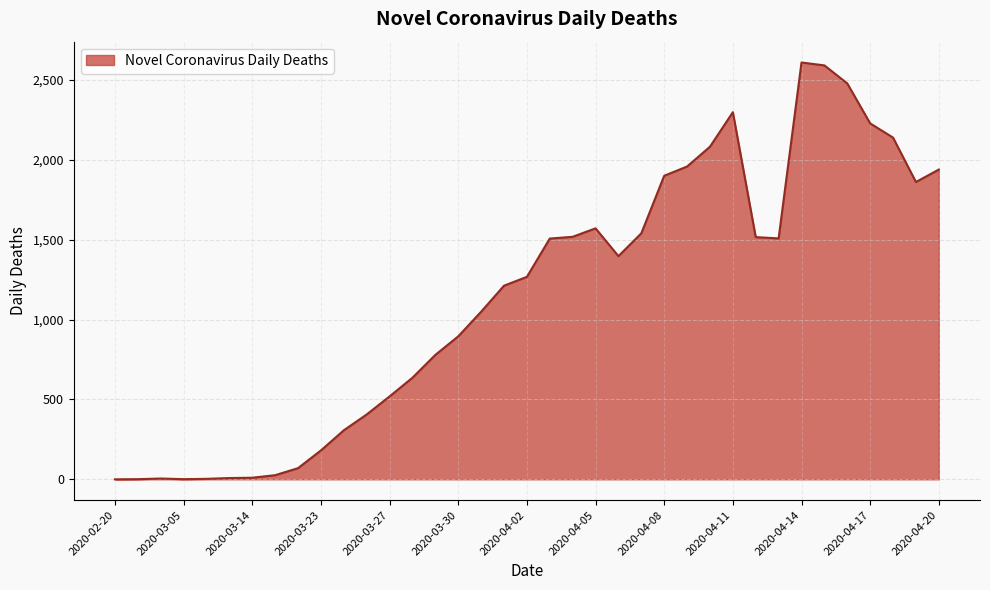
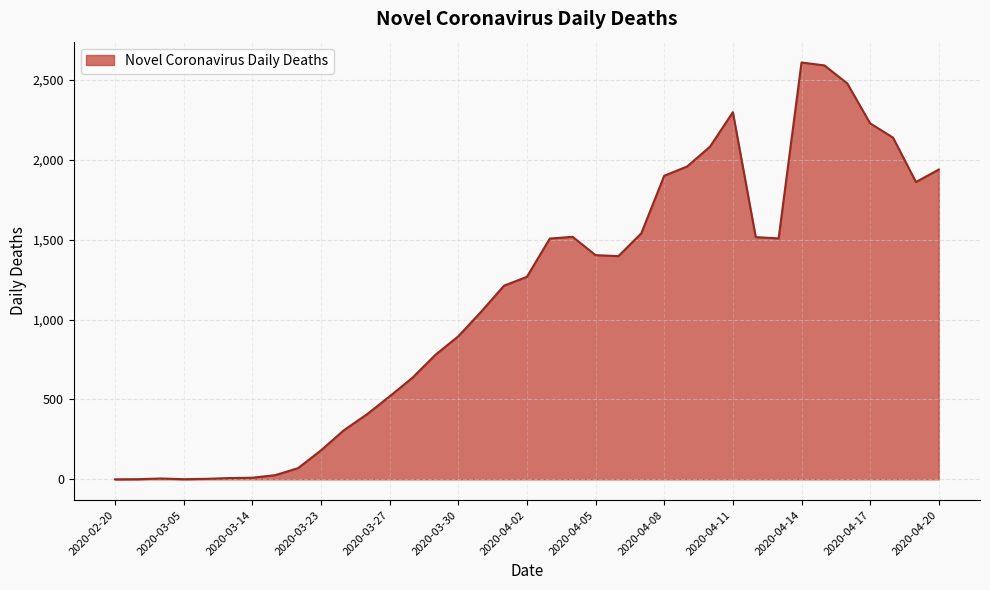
  {
    "2020-02-20": "0",
    "2020-03-05": "0",
    "2020-03-14": "10",
    "2020-03-23": "180",
    "2020-03-27": "520",
    "2020-03-30": "900",
    "2020-04-02": "1,270",
-   "2020-04-05": "1,570",
+   "2020-04-05": "1,400",
    "2020-04-08": "1,900",
    "2020-04-11": "2,300",
    "2020-04-14": "2,610",
    "2020-04-17": "2,230",
    "2020-04-20": "1,940"
  }
